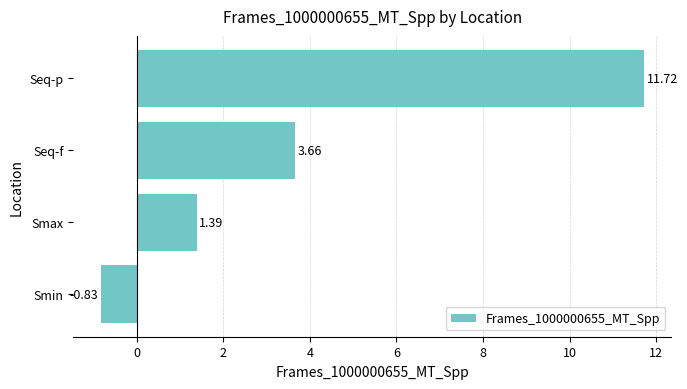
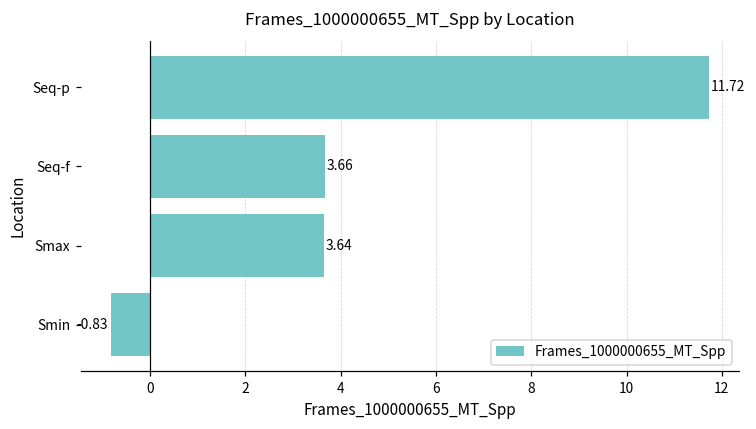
  {
    "Seq-p": 11.72,
    "Seq-f": 3.66,
-   "Smax": 1.39,
+   "Smax": 3.64,
    "Smin": -0.83
  }
